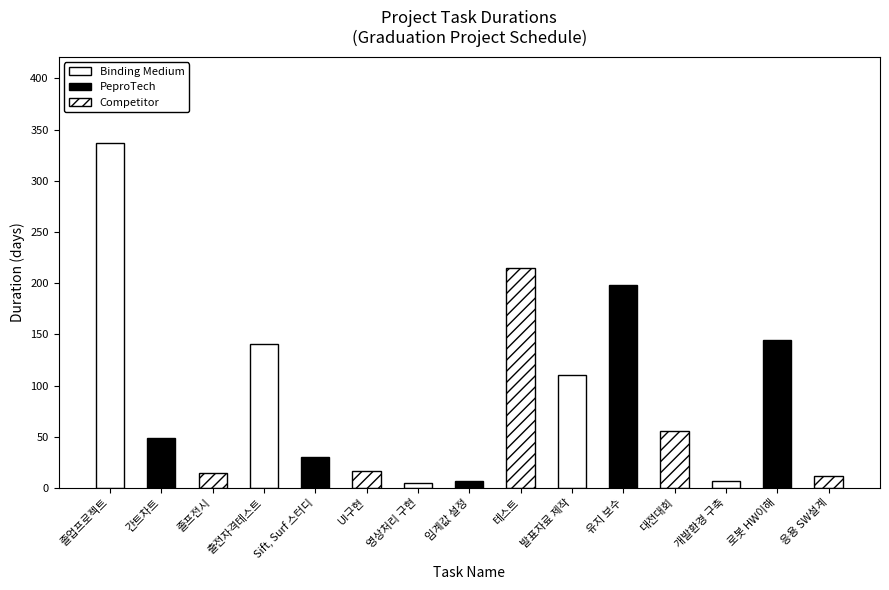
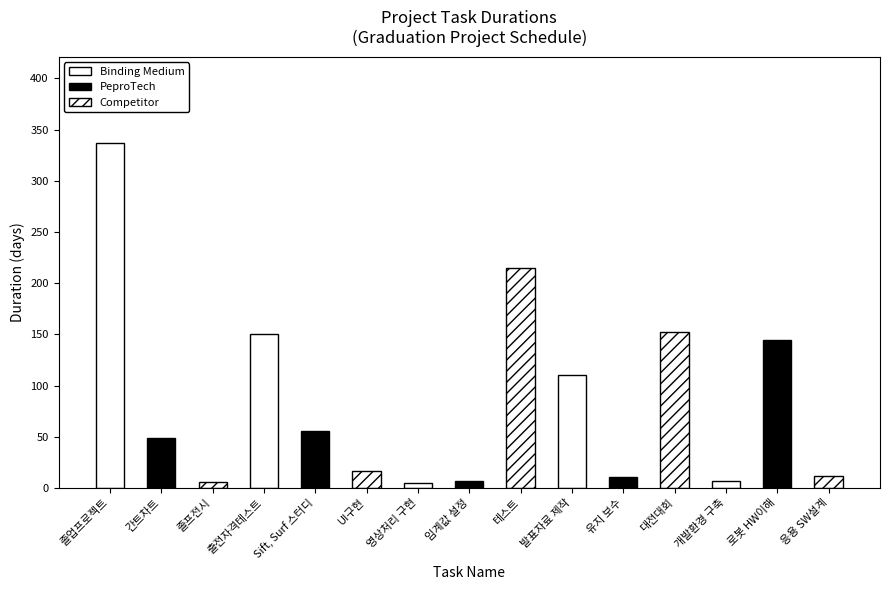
  {
    "졸업프로젝트": 337,
    "간트차트": 49,
-   "졸프전시": 15,
-   "출전자격테스트": 141,
-   "Sift, Surf 스터디": 30,
+   "졸프전시": 6,
+   "출전자격테스트": 150,
+   "Sift, Surf 스터디": 56,
    "UI구현": 16,
    "영상처리 구현": 5,
    "임계값 설정": 7,
    "테스트": 215,
    "발표자료 제작": 110,
-   "유지 보수": 198,
-   "대전대회": 56,
+   "유지 보수": 11,
+   "대전대회": 152,
    "개발환경 구축": 7,
    "로봇 HW이해": 144,
    "응용 SW설계": 12
  }
